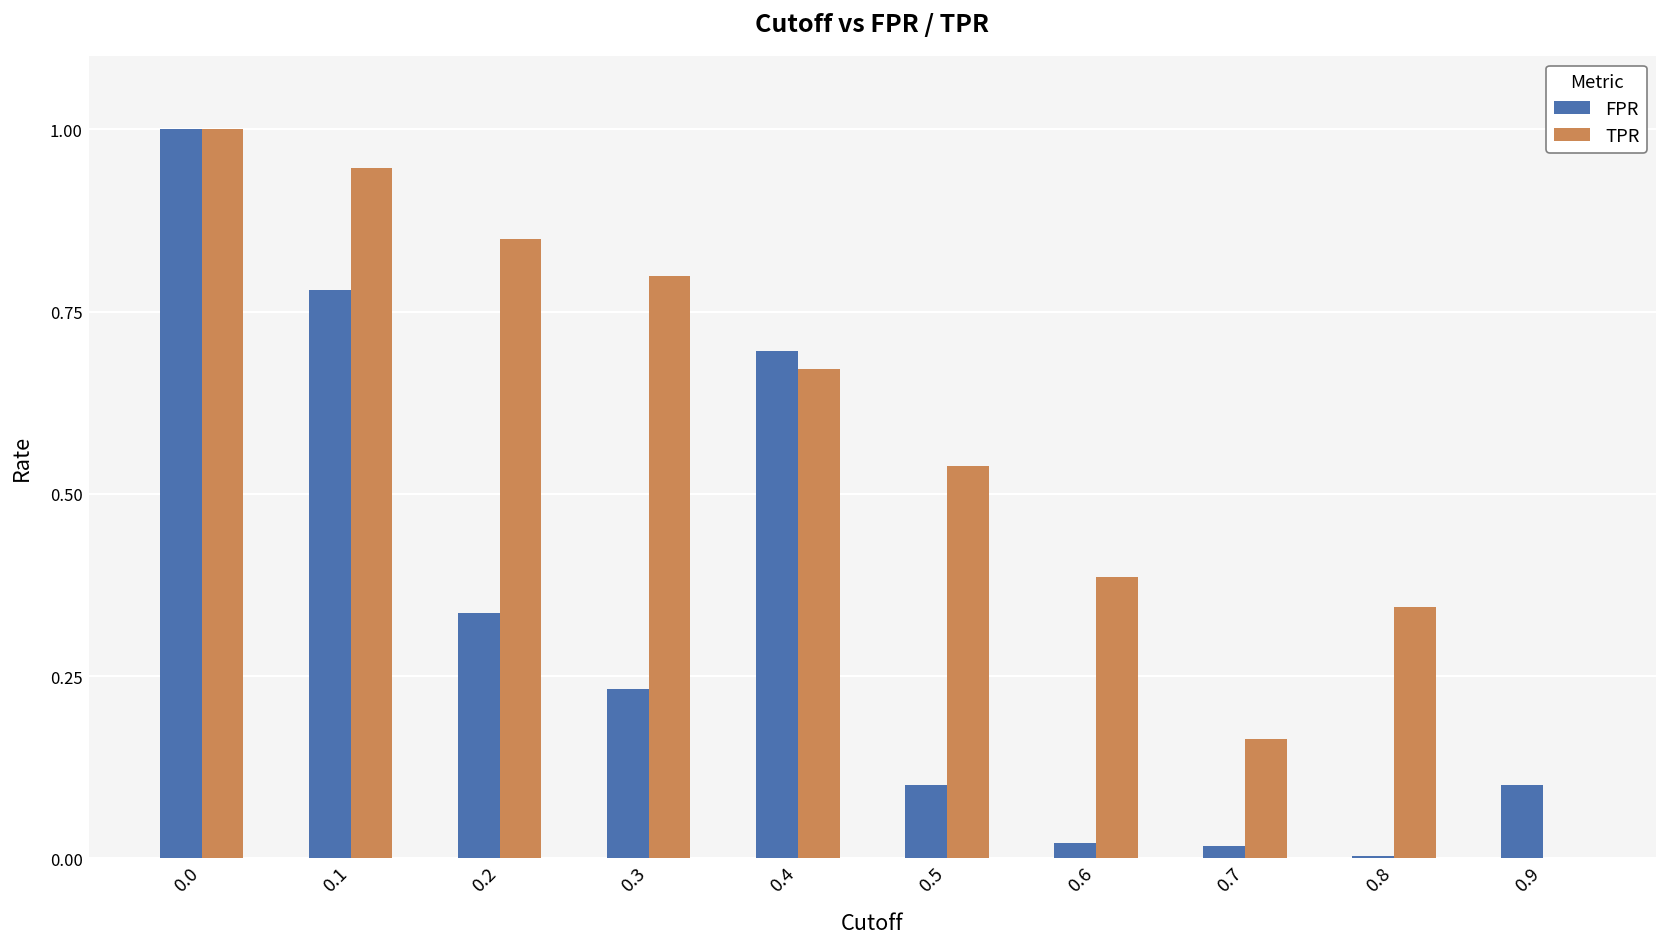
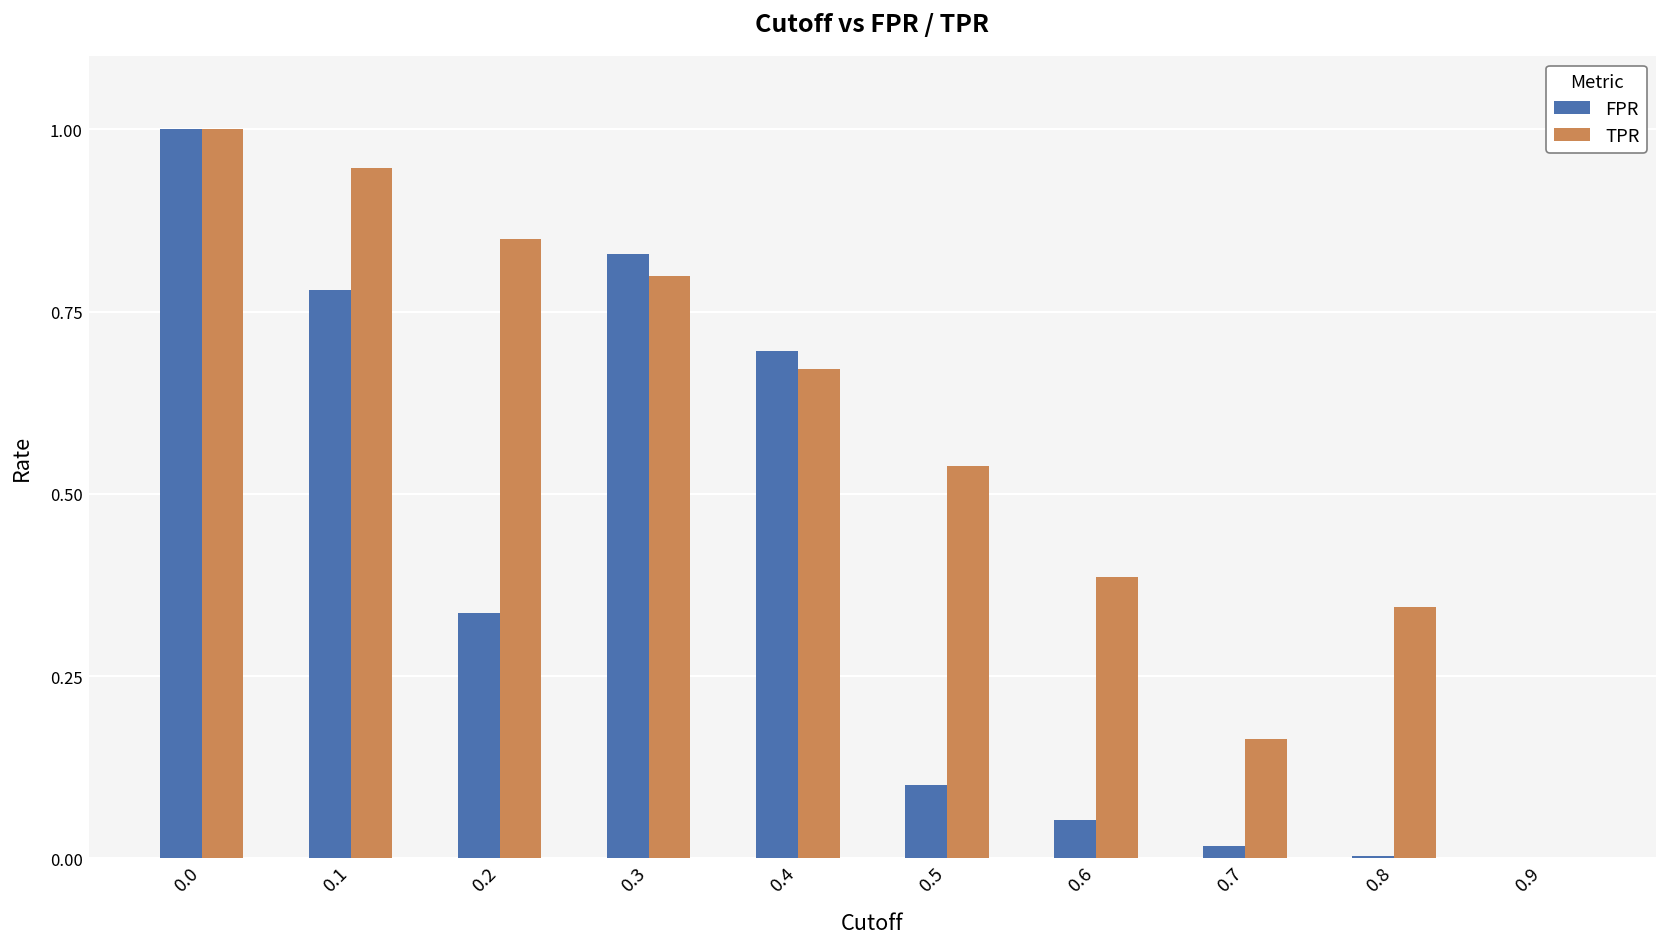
  {
    "FPR": {
      "0.0": 1.00,
      "0.1": 0.78,
      "0.2": 0.34,
-     "0.3": 0.23,
+     "0.3": 0.83,
      "0.4": 0.70,
      "0.5": 0.10,
-     "0.6": 0.02,
+     "0.6": 0.05,
      "0.7": 0.02,
-     "0.9": 0.1
+     "0.9": 0.0
    },
    "TPR": {
      "0.0": 1.00,
      "0.1": 0.95,
      "0.2": 0.85,
      "0.3": 0.80,
      "0.4": 0.67,
      "0.5": 0.54,
      "0.6": 0.39,
      "0.7": 0.16,
      "0.8": 0.34,
      "0.9": 0.00
    }
  }
